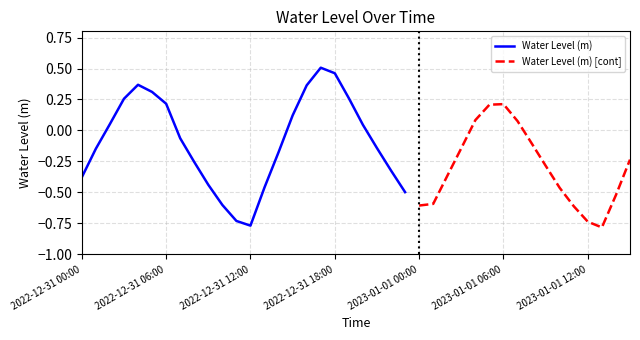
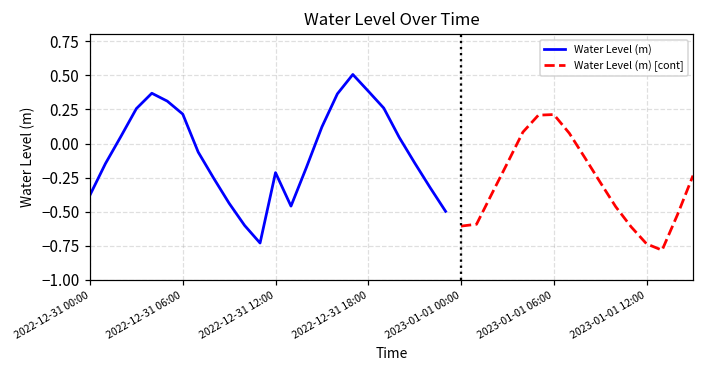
  {
    "Water Level (m)": {
      "2022-12-31 00:00": -0.38,
      "2022-12-31 06:00": 0.22,
-     "2022-12-31 12:00": -0.77,
-     "2022-12-31 18:00": 0.46
+     "2022-12-31 12:00": -0.21,
+     "2022-12-31 18:00": 0.38
    },
    "Water Level (m) [cont]": {
      "2023-01-01 00:00": -0.61,
      "2023-01-01 06:00": 0.21,
      "2023-01-01 12:00": -0.74
    }
  }
